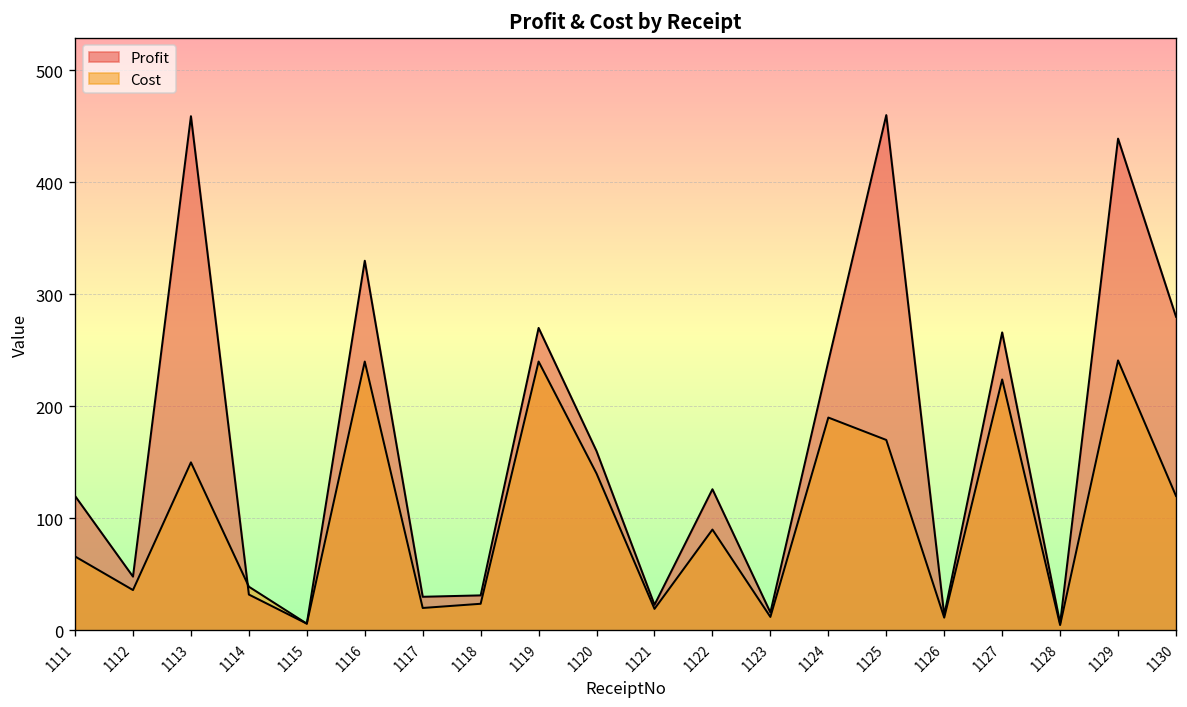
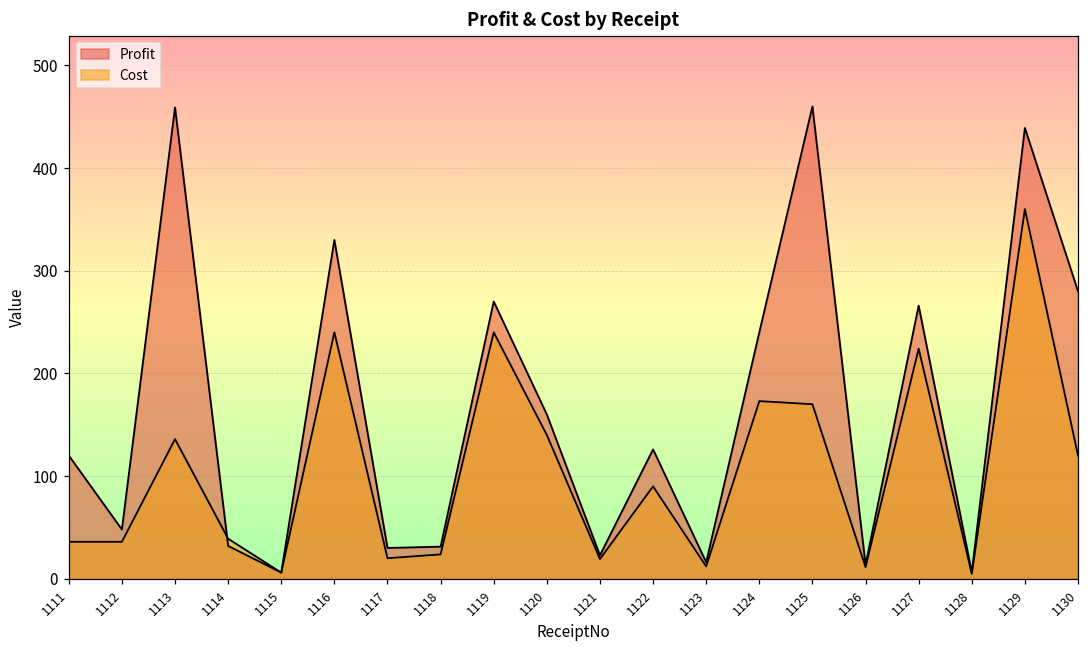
  {
    "Profit": {
      "1111": 120,
      "1112": 50,
      "1113": 460,
      "1114": 30,
      "1116": 330,
      "1117": 30,
      "1118": 30,
      "1119": 270,
      "1120": 160,
      "1121": 20,
      "1122": 130,
      "1123": 20,
      "1124": 240,
      "1125": 460,
      "1127": 270,
      "1129": 440,
      "1130": 280
    },
    "Cost": {
-     "1111": 70,
+     "1111": 40,
      "1112": 40,
-     "1113": 150,
+     "1113": 140,
      "1114": 40,
      "1116": 240,
      "1117": 20,
      "1118": 20,
      "1119": 240,
      "1120": 140,
      "1121": 20,
      "1122": 90,
      "1123": 10,
-     "1124": 190,
+     "1124": 170,
      "1125": 170,
      "1127": 220,
-     "1129": 240,
+     "1129": 360,
      "1130": 120
    }
  }
